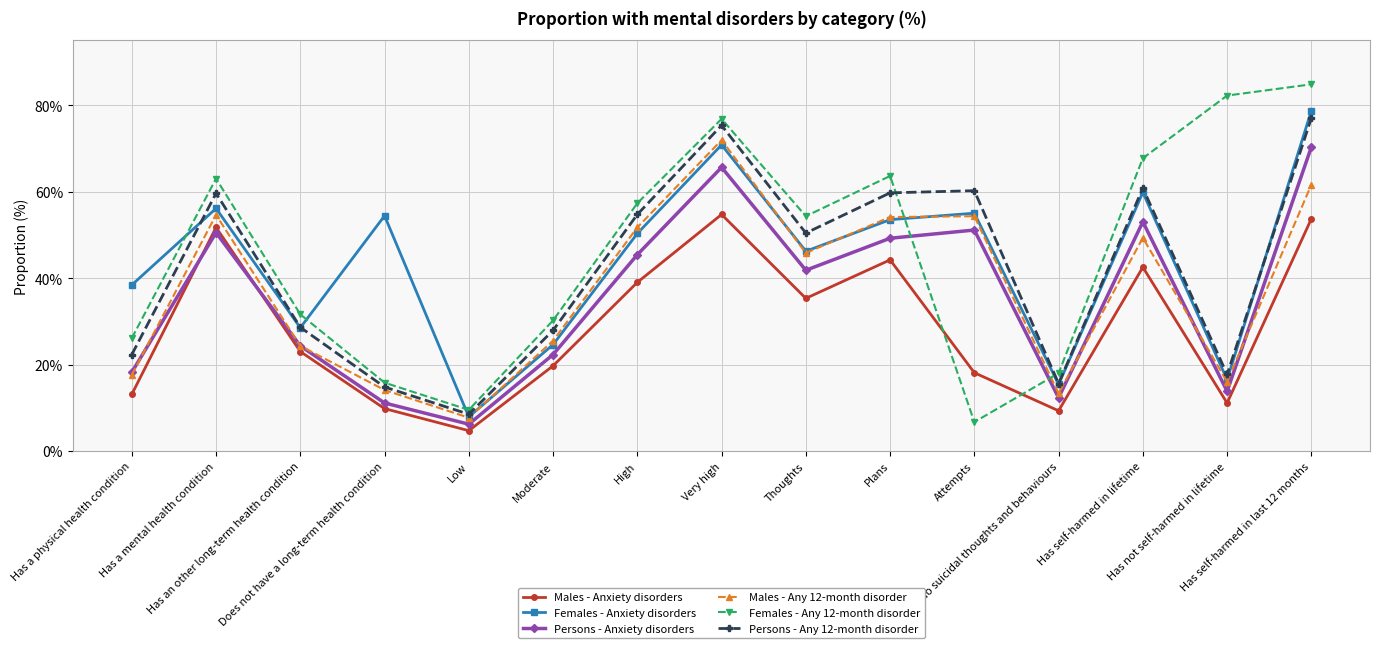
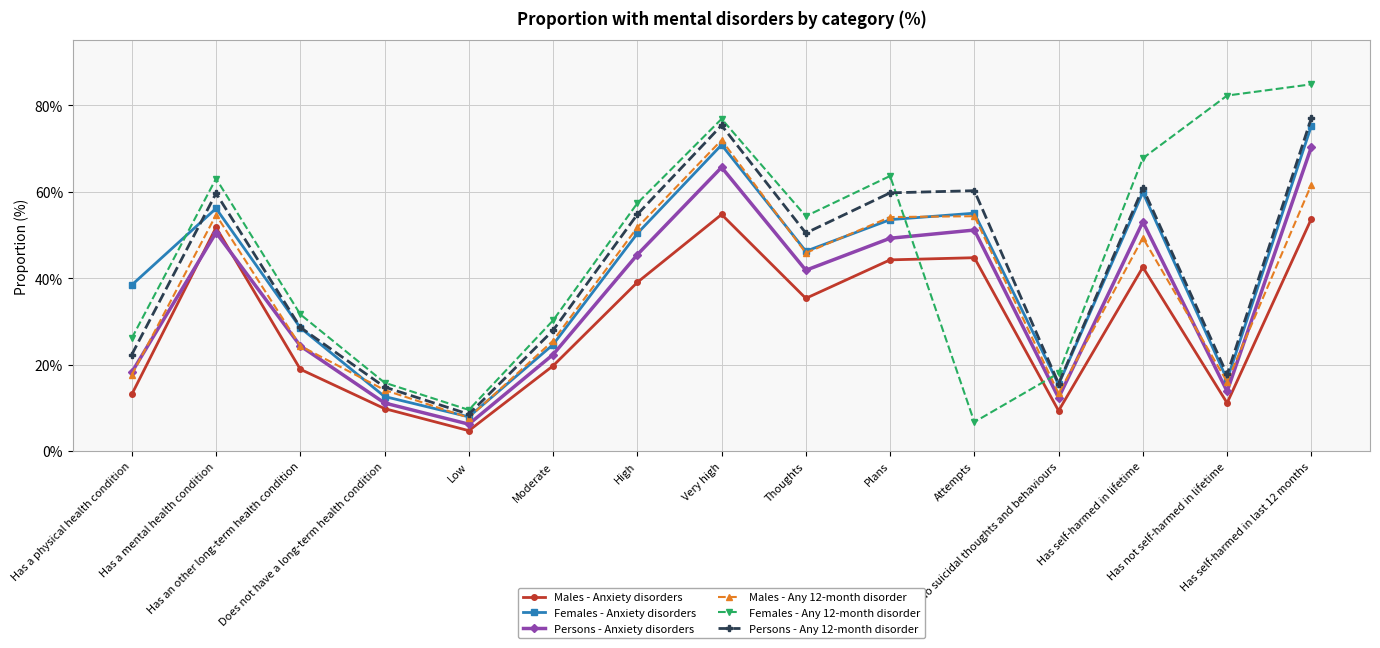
  {
    "Males - Anxiety disorders": {
      "Has a physical health condition": "13%",
      "Has a mental health condition": "52%",
-     "Has an other long-term health condition": "23%",
+     "Has an other long-term health condition": "19%",
      "Does not have a long-term health condition": "10%",
      "Low": "5%",
      "Moderate": "20%",
      "High": "39%",
      "Very high": "55%",
      "Thoughts": "35%",
      "Plans": "44%",
-     "Attempts": "18%",
+     "Attempts": "45%",
      "No suicidal thoughts and behaviours": "9%",
      "Has self-harmed in lifetime": "43%",
      "Has not self-harmed in lifetime": "11%",
      "Has self-harmed in last 12 months": "54%"
    },
    "Females - Anxiety disorders": {
      "Has a physical health condition": "38%",
      "Has a mental health condition": "56%",
-     "Does not have a long-term health condition": "54%",
+     "Does not have a long-term health condition": "13%",
      "Moderate": "25%",
      "High": "50%",
      "Very high": "71%",
      "Plans": "54%",
      "Attempts": "55%",
      "Has self-harmed in lifetime": "60%",
-     "Has self-harmed in last 12 months": "79%"
+     "Has self-harmed in last 12 months": "75%"
    },
    "Persons - Anxiety disorders": {
      "Has a physical health condition": "18%",
      "Has a mental health condition": "51%",
      "Does not have a long-term health condition": "11%",
      "Low": "6%",
      "Moderate": "22%",
      "High": "45%",
      "Very high": "66%",
      "Thoughts": "42%",
      "Plans": "49%",
      "Attempts": "51%",
      "No suicidal thoughts and behaviours": "12%",
      "Has self-harmed in lifetime": "53%",
      "Has not self-harmed in lifetime": "14%",
      "Has self-harmed in last 12 months": "70%"
    },
    "Males - Any 12-month disorder": {
      "Has a physical health condition": "18%",
      "Has a mental health condition": "55%",
      "Does not have a long-term health condition": "14%",
      "Moderate": "26%",
      "High": "52%",
      "Very high": "72%",
      "Plans": "54%",
      "Attempts": "54%",
      "No suicidal thoughts and behaviours": "13%",
      "Has self-harmed in lifetime": "49%",
      "Has self-harmed in last 12 months": "62%"
    },
    "Females - Any 12-month disorder": {
      "Has a physical health condition": "26%",
      "Has a mental health condition": "63%",
      "Has an other long-term health condition": "32%",
      "Does not have a long-term health condition": "16%",
      "Low": "10%",
      "Moderate": "30%",
      "High": "57%",
      "Very high": "77%",
      "Thoughts": "54%",
      "Plans": "64%",
      "Attempts": "7%",
      "No suicidal thoughts and behaviours": "18%",
      "Has self-harmed in lifetime": "68%",
      "Has not self-harmed in lifetime": "82%",
      "Has self-harmed in last 12 months": "85%"
    },
    "Persons - Any 12-month disorder": {
      "Has a physical health condition": "22%",
      "Has a mental health condition": "60%",
      "Does not have a long-term health condition": "15%",
      "Low": "9%",
      "Moderate": "28%",
      "High": "55%",
      "Very high": "75%",
      "Thoughts": "50%",
      "Plans": "60%",
      "Attempts": "60%",
      "Has self-harmed in lifetime": "61%",
      "Has not self-harmed in lifetime": "18%",
      "Has self-harmed in last 12 months": "77%"
    }
  }
